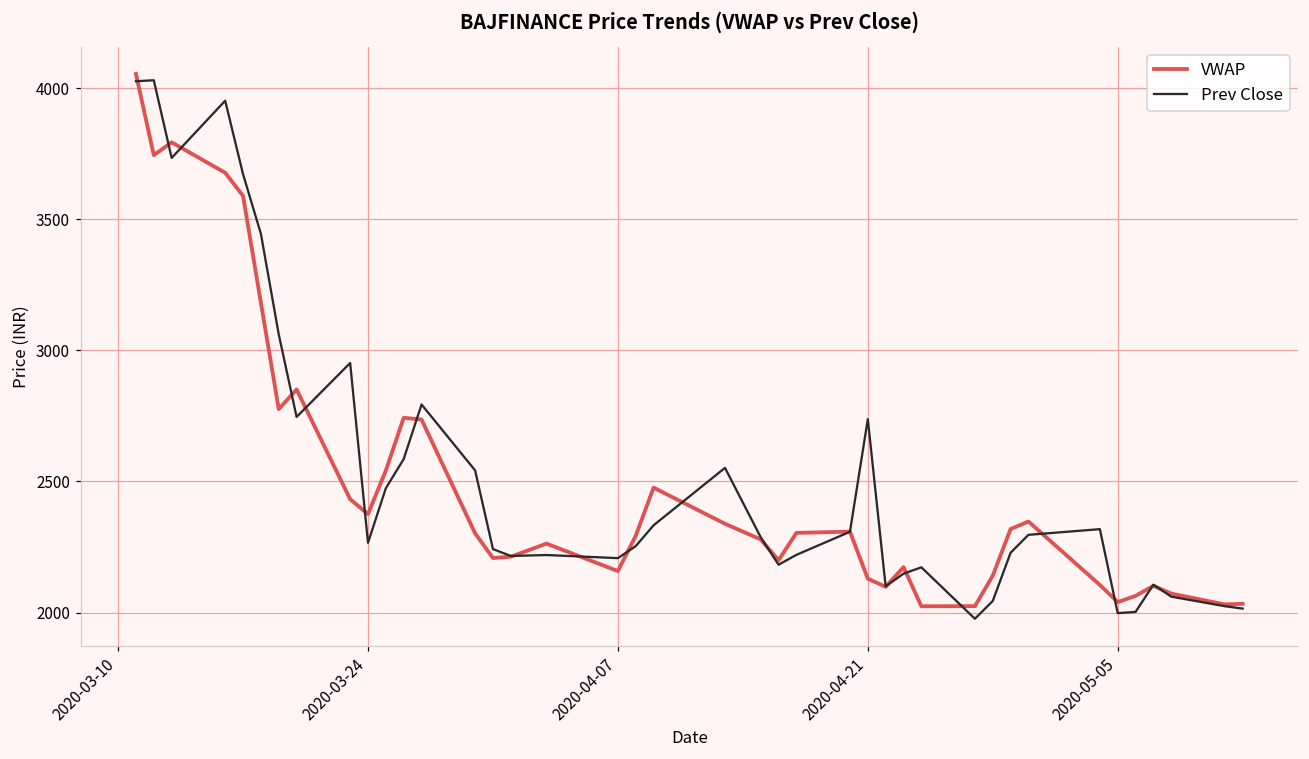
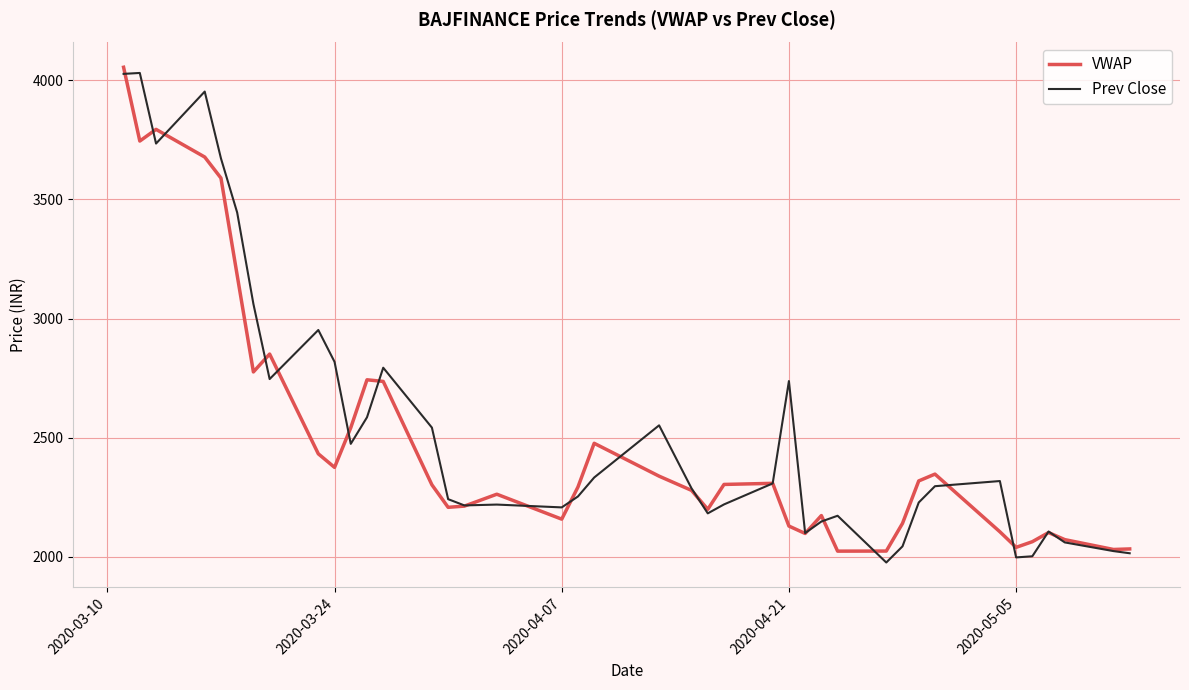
  {
    "VWAP": {
      "2020-03-24": 2380,
      "2020-04-07": 2160,
      "2020-04-21": 2130,
      "2020-05-05": 2040
    },
    "Prev Close": {
-     "2020-03-24": 2270,
+     "2020-03-24": 2820,
      "2020-04-07": 2210,
      "2020-04-21": 2740,
      "2020-05-05": 2000
    }
  }
